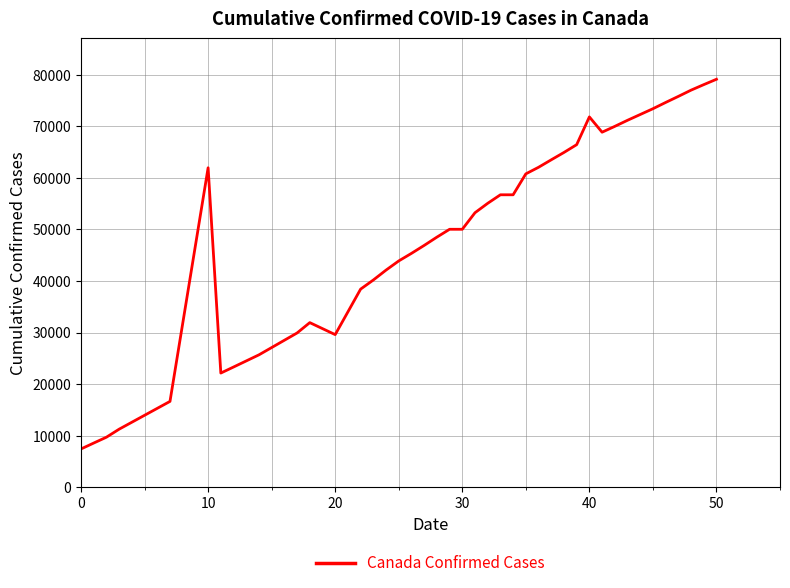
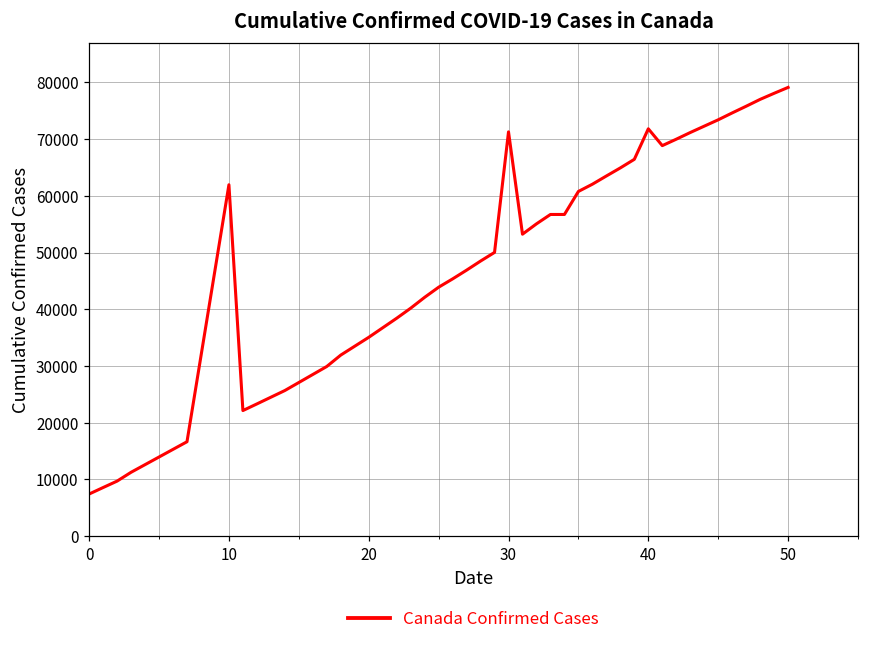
  {
    "0": 7000,
    "10": 62000,
-   "20": 30000,
-   "30": 50000,
+   "20": 35000,
+   "30": 71000,
    "40": 72000,
    "50": 79000
  }
